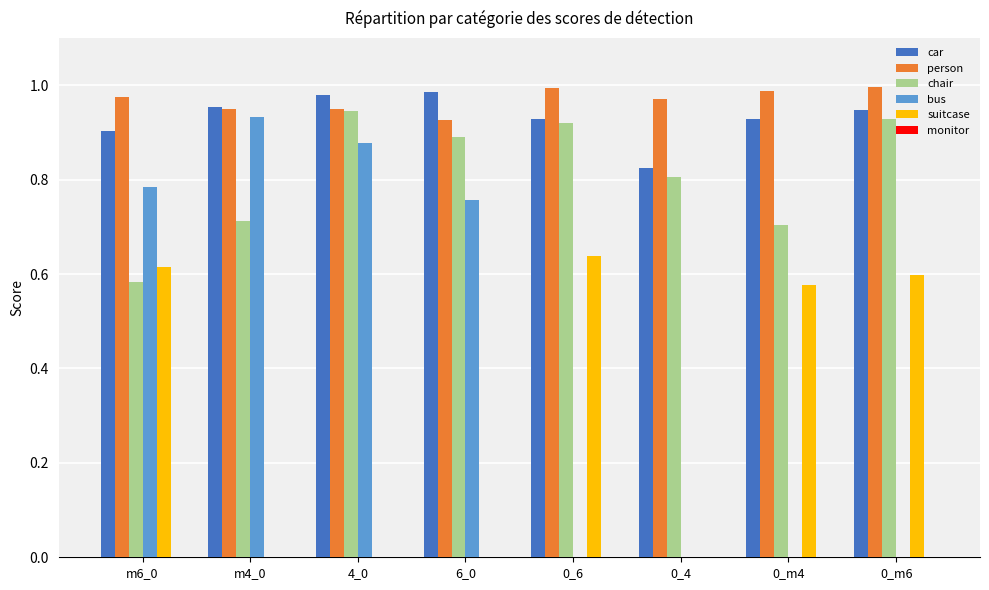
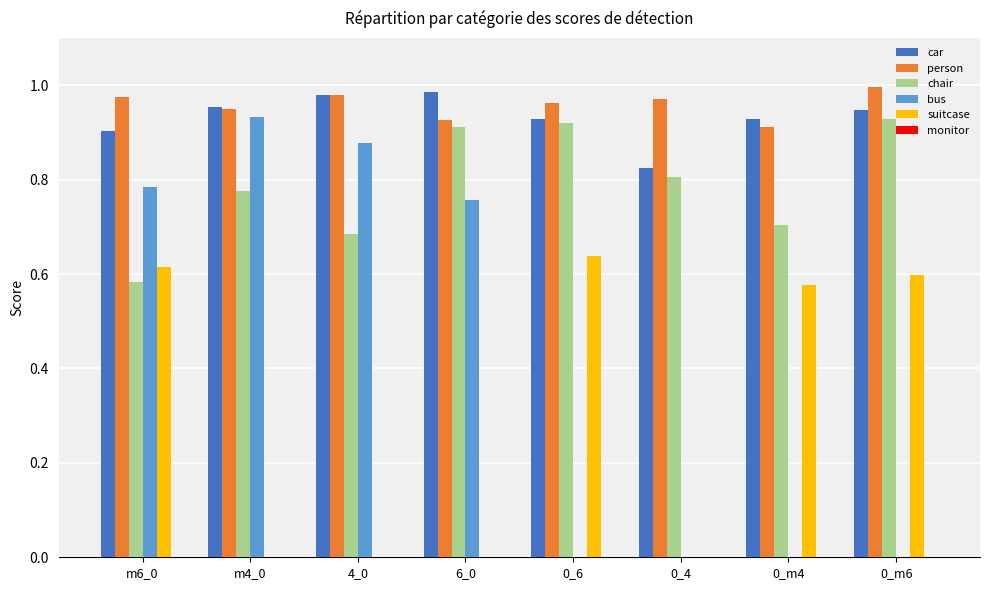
  {
    "person": {
      "m6_0": 0.98,
      "m4_0": 0.95,
-     "4_0": 0.95,
+     "4_0": 0.98,
      "6_0": 0.93,
-     "0_6": 0.99,
+     "0_6": 0.96,
      "0_4": 0.97,
-     "0_m4": 0.99,
+     "0_m4": 0.91,
      "0_m6": 1.00
    },
    "chair": {
      "m6_0": 0.58,
-     "m4_0": 0.71,
-     "4_0": 0.94,
-     "6_0": 0.89,
+     "m4_0": 0.78,
+     "4_0": 0.68,
+     "6_0": 0.91,
      "0_6": 0.92,
      "0_4": 0.81,
      "0_m4": 0.70,
      "0_m6": 0.93
    },
    "suitcase": {
      "m6_0": 0.62,
      "m4_0": 0.00,
      "4_0": 0.00,
      "6_0": 0.00,
      "0_6": 0.64,
      "0_4": 0.00,
      "0_m4": 0.58,
      "0_m6": 0.60
    },
    "monitor": {
      "m6_0": 0.00,
      "m4_0": 0.00,
      "4_0": 0.00,
      "6_0": 0.00,
      "0_6": 0.00,
      "0_4": 0.00,
      "0_m4": 0.00,
      "0_m6": 0.00
    }
  }
